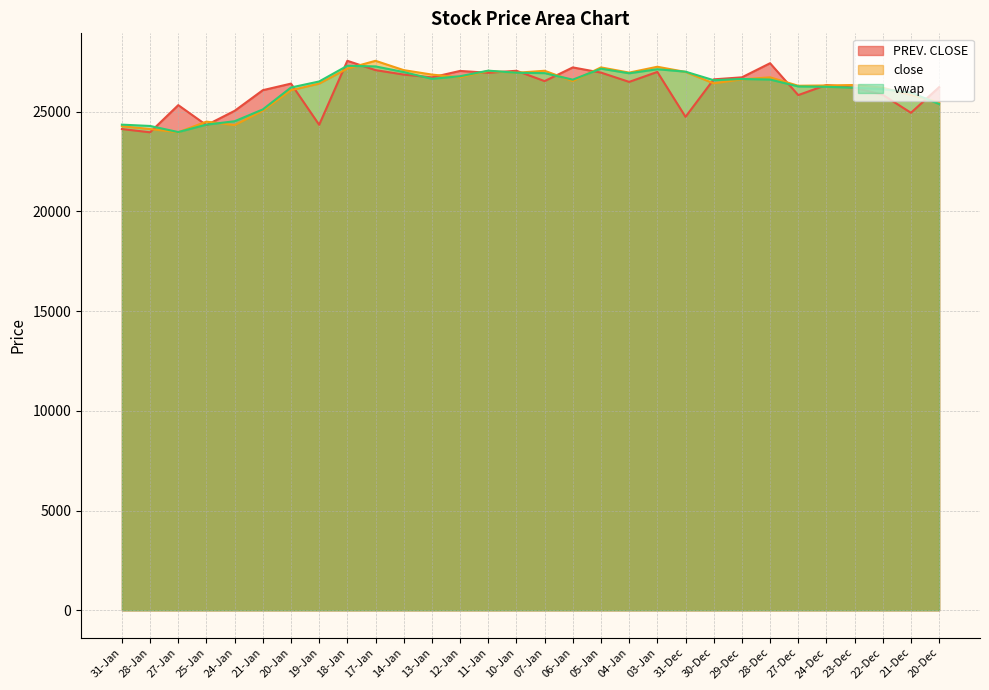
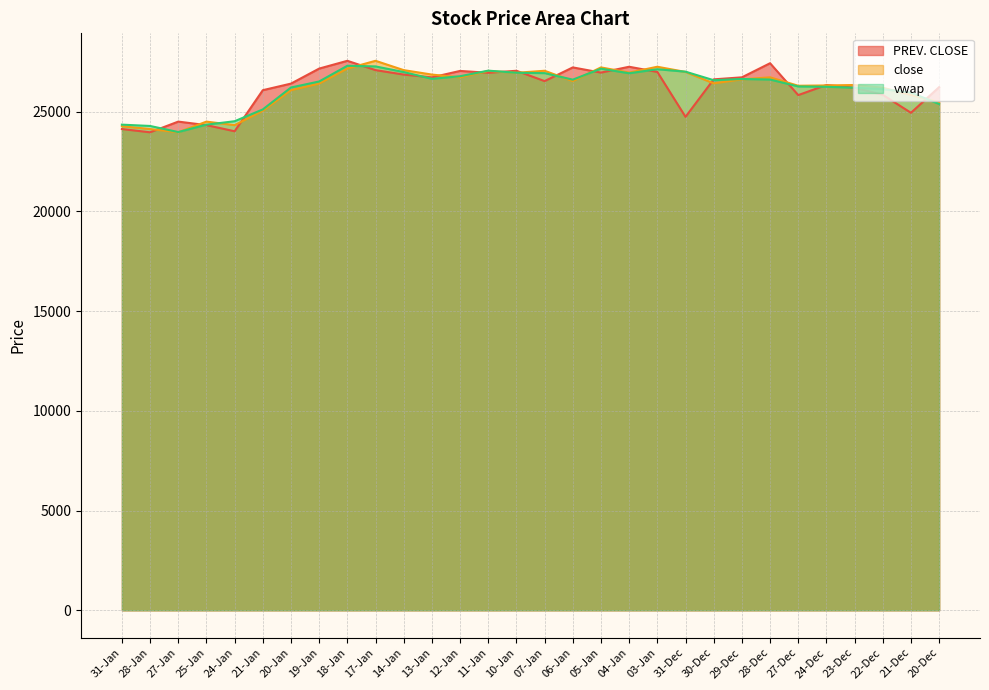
  {
    "PREV. CLOSE": {
      "31-Jan": 24100,
      "28-Jan": 24000,
-     "27-Jan": 25300,
-     "24-Jan": 25000,
+     "27-Jan": 24500,
+     "24-Jan": 24000,
      "21-Jan": 26100,
      "20-Jan": 26400,
-     "19-Jan": 24300,
+     "19-Jan": 27200,
      "18-Jan": 27500,
      "17-Jan": 27100,
      "14-Jan": 26900,
      "12-Jan": 27000,
      "07-Jan": 26500,
      "06-Jan": 27200,
      "05-Jan": 27000,
-     "04-Jan": 26500,
+     "04-Jan": 27200,
      "03-Jan": 27000,
      "31-Dec": 24700,
      "28-Dec": 27400,
      "27-Dec": 25800,
      "21-Dec": 24900
    },
    "close": {
      "28-Jan": 24100,
      "25-Jan": 24500,
      "24-Jan": 24300,
      "20-Jan": 26100,
      "18-Jan": 27200,
      "17-Jan": 27500,
      "13-Jan": 26900,
      "30-Dec": 26400
    },
    "vwap": {
      "28-Jan": 24300,
      "24-Jan": 24500,
      "20-Jan": 26200,
      "18-Jan": 27300,
      "17-Jan": 27300
    }
  }
